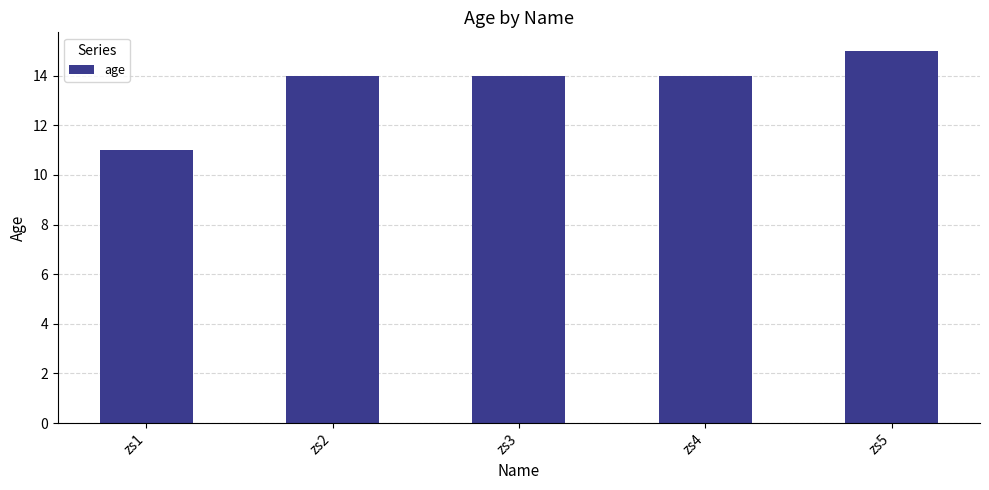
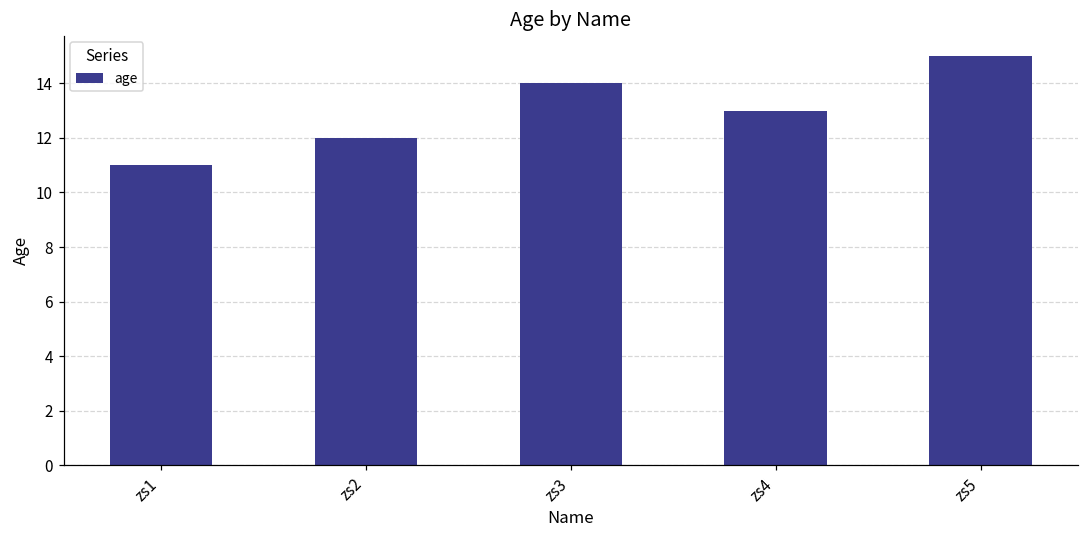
  {
    "zs1": 11,
-   "zs2": 14,
+   "zs2": 12,
    "zs3": 14,
-   "zs4": 14,
+   "zs4": 13,
    "zs5": 15
  }
